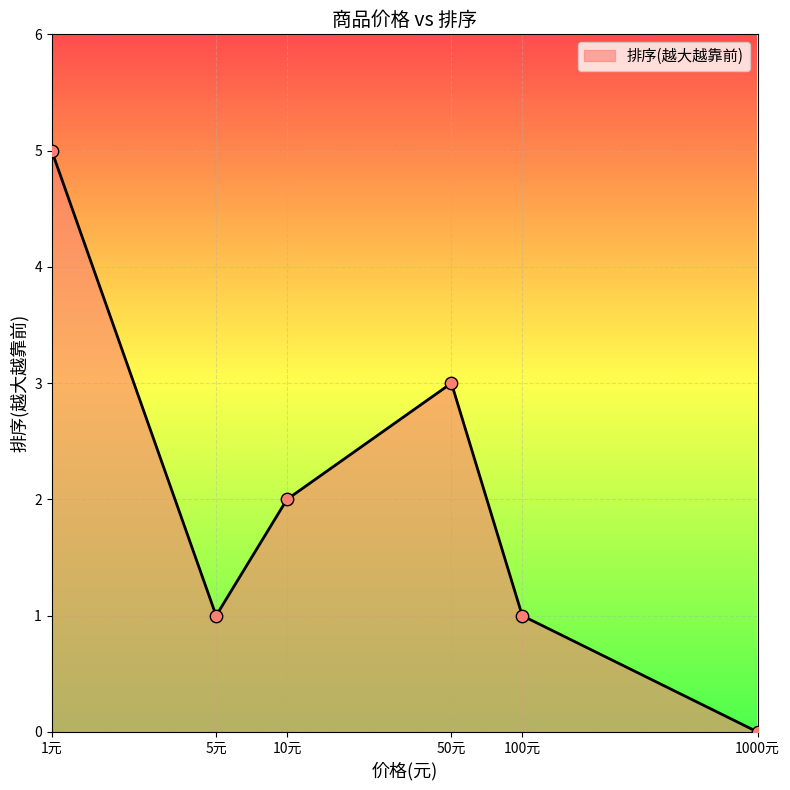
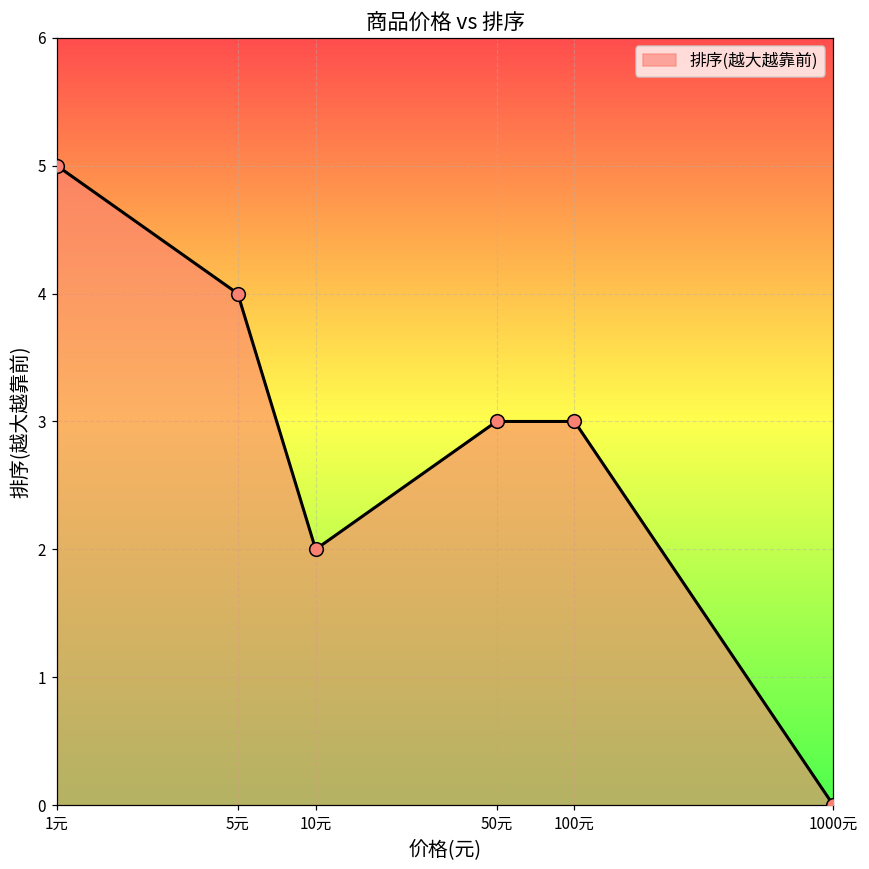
  {
    "1元": 5,
-   "5元": 1,
+   "5元": 4,
    "10元": 2,
    "50元": 3,
-   "100元": 1,
+   "100元": 3,
    "1000元": 0
  }
